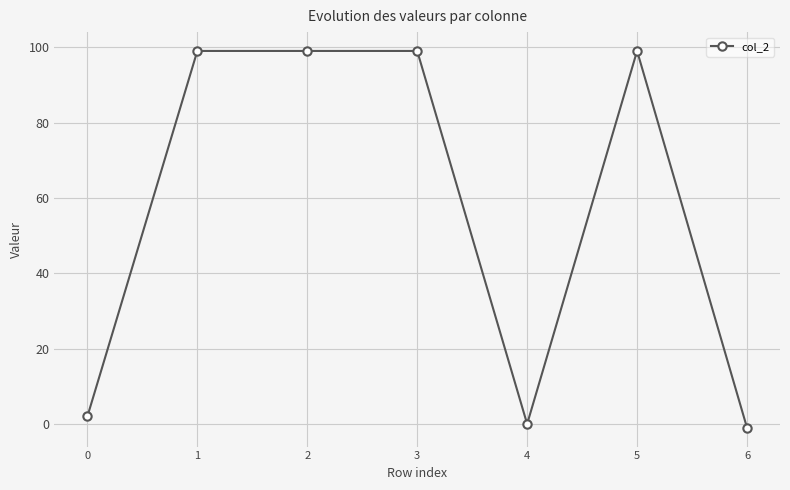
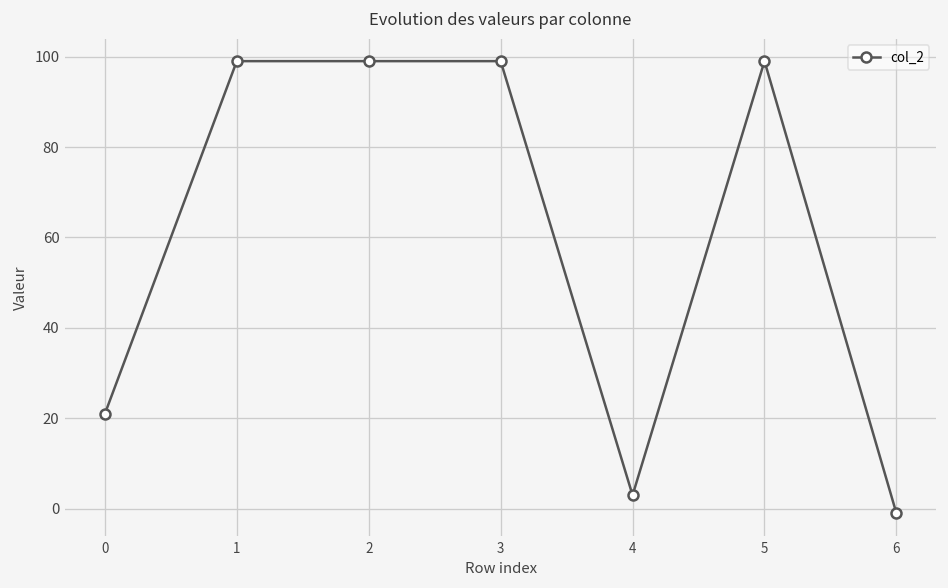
  {
-   "0": 2,
+   "0": 21,
    "1": 99,
    "2": 99,
    "3": 99,
-   "4": 0,
+   "4": 3,
    "5": 99,
    "6": -1
  }
